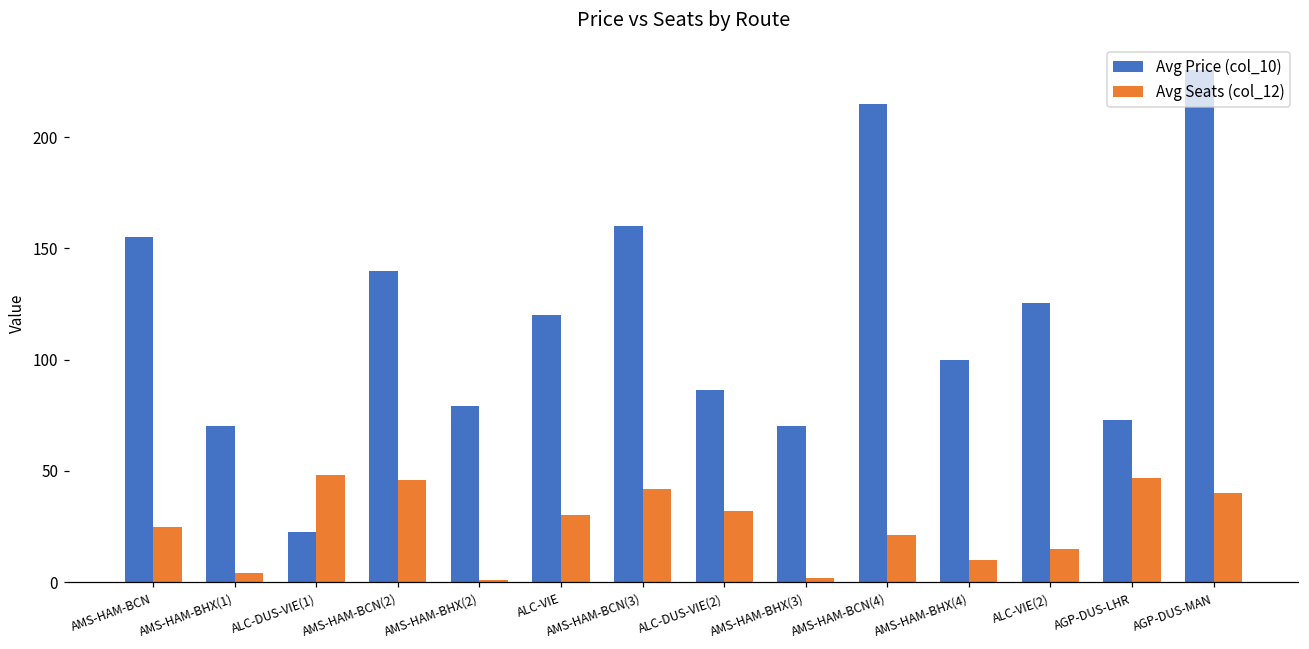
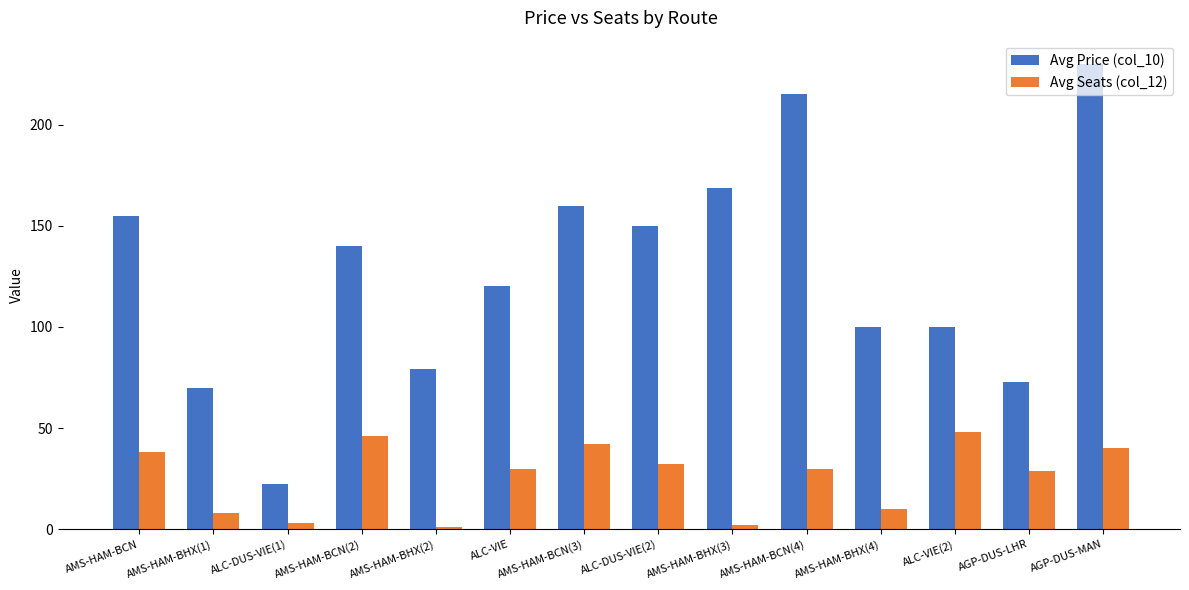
  {
    "Avg Price (col_10)": {
      "AMS-HAM-BCN": 155,
      "AMS-HAM-BHX(1)": 70,
      "ALC-DUS-VIE(1)": 23,
      "AMS-HAM-BCN(2)": 140,
      "AMS-HAM-BHX(2)": 79,
      "ALC-VIE": 120,
      "AMS-HAM-BCN(3)": 160,
-     "ALC-DUS-VIE(2)": 86,
-     "AMS-HAM-BHX(3)": 70,
+     "ALC-DUS-VIE(2)": 150,
+     "AMS-HAM-BHX(3)": 169,
      "AMS-HAM-BCN(4)": 215,
      "AMS-HAM-BHX(4)": 100,
-     "ALC-VIE(2)": 126,
+     "ALC-VIE(2)": 100,
      "AGP-DUS-LHR": 73
    },
    "Avg Seats (col_12)": {
-     "AMS-HAM-BCN": 25,
-     "AMS-HAM-BHX(1)": 4,
-     "ALC-DUS-VIE(1)": 48,
+     "AMS-HAM-BCN": 38,
+     "AMS-HAM-BHX(1)": 8,
+     "ALC-DUS-VIE(1)": 3,
      "AMS-HAM-BCN(2)": 46,
      "ALC-VIE": 30,
      "AMS-HAM-BCN(3)": 42,
      "ALC-DUS-VIE(2)": 32,
      "AMS-HAM-BHX(3)": 2,
-     "AMS-HAM-BCN(4)": 21,
+     "AMS-HAM-BCN(4)": 30,
      "AMS-HAM-BHX(4)": 10,
-     "ALC-VIE(2)": 15,
-     "AGP-DUS-LHR": 47,
+     "ALC-VIE(2)": 48,
+     "AGP-DUS-LHR": 29,
      "AGP-DUS-MAN": 40
    }
  }
